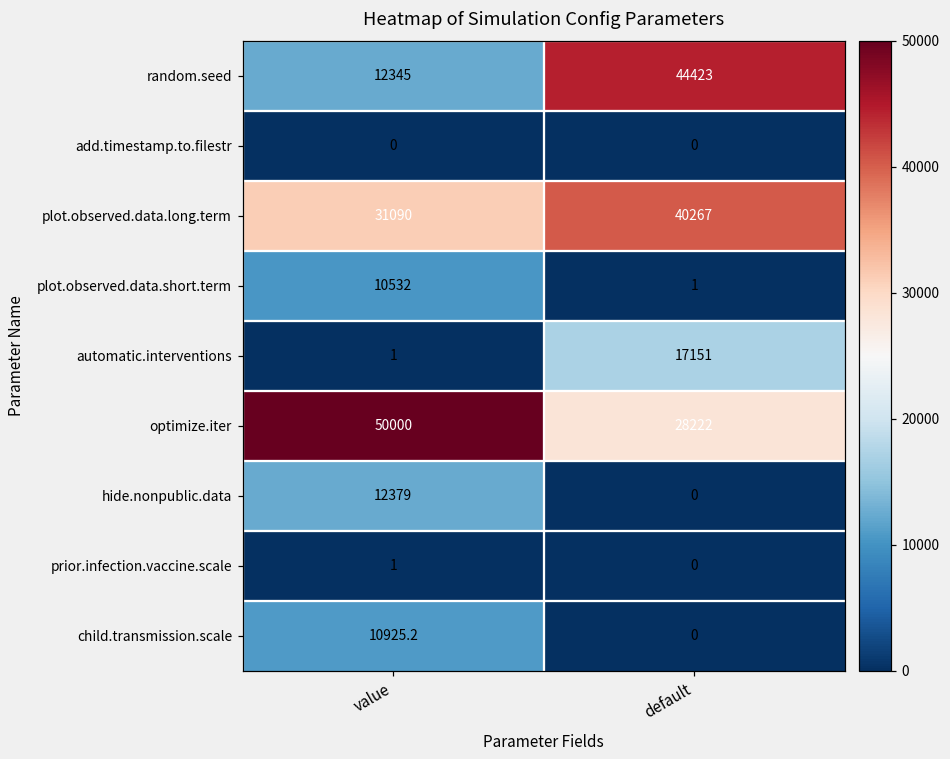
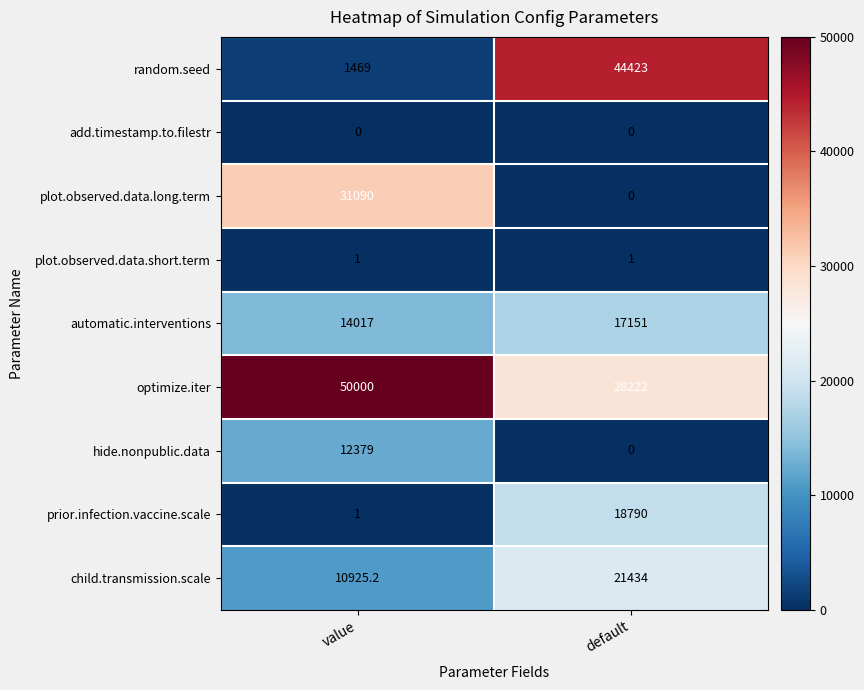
  {
    "random.seed": {
-     "value": 12345,
+     "value": 1469,
      "default": 44423
    },
    "add.timestamp.to.filestr": {
      "value": 0,
      "default": 0
    },
    "plot.observed.data.long.term": {
      "value": 31090,
-     "default": 40267
+     "default": 0
    },
    "plot.observed.data.short.term": {
-     "value": 10532,
+     "value": 1,
      "default": 1
    },
    "automatic.interventions": {
-     "value": 1,
+     "value": 14017,
      "default": 17151
    },
    "optimize.iter": {
      "value": 50000
    },
    "hide.nonpublic.data": {
      "value": 12379,
      "default": 0
    },
    "prior.infection.vaccine.scale": {
      "value": 1,
-     "default": 0
+     "default": 18790
    },
    "child.transmission.scale": {
      "value": 10925.2,
-     "default": 0
+     "default": 21434
    }
  }
